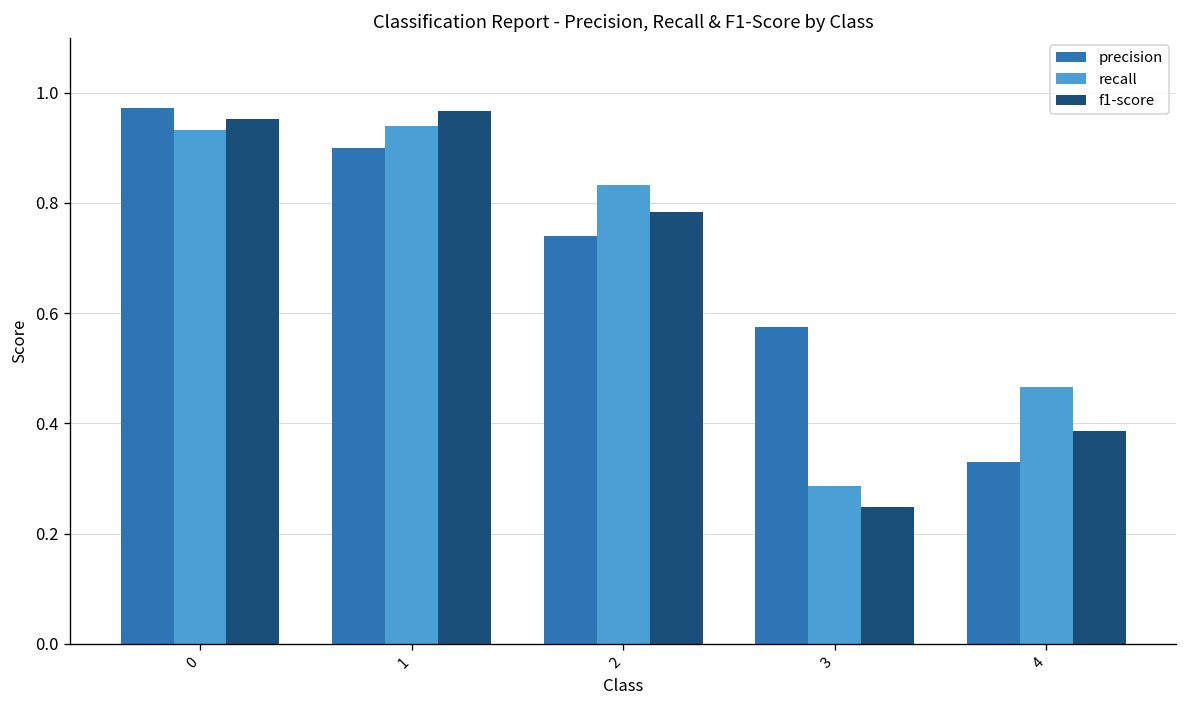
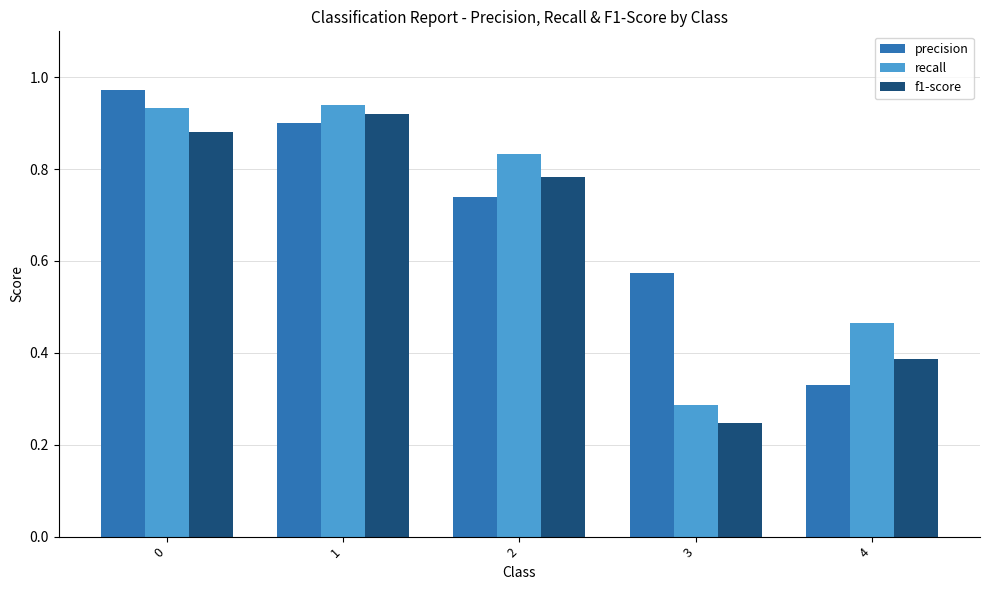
  {
    "f1-score": {
-     "0": 0.95,
-     "1": 0.97,
+     "0": 0.88,
+     "1": 0.92,
      "2": 0.78,
      "3": 0.25,
      "4": 0.39
    }
  }
